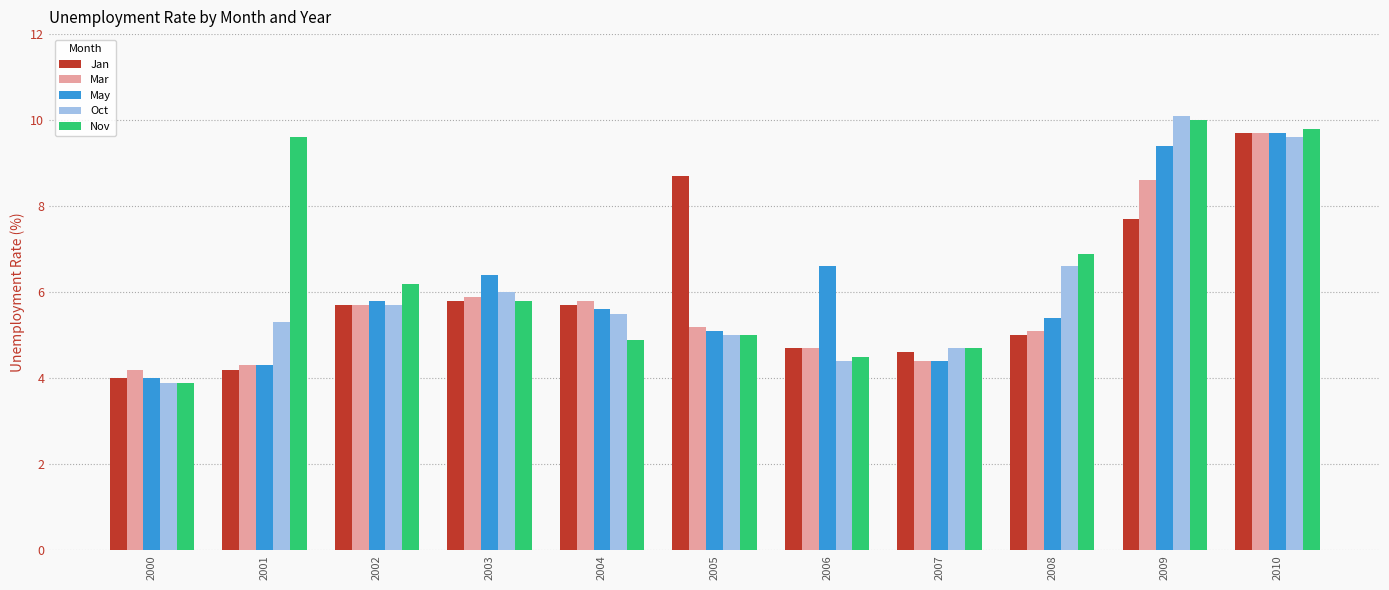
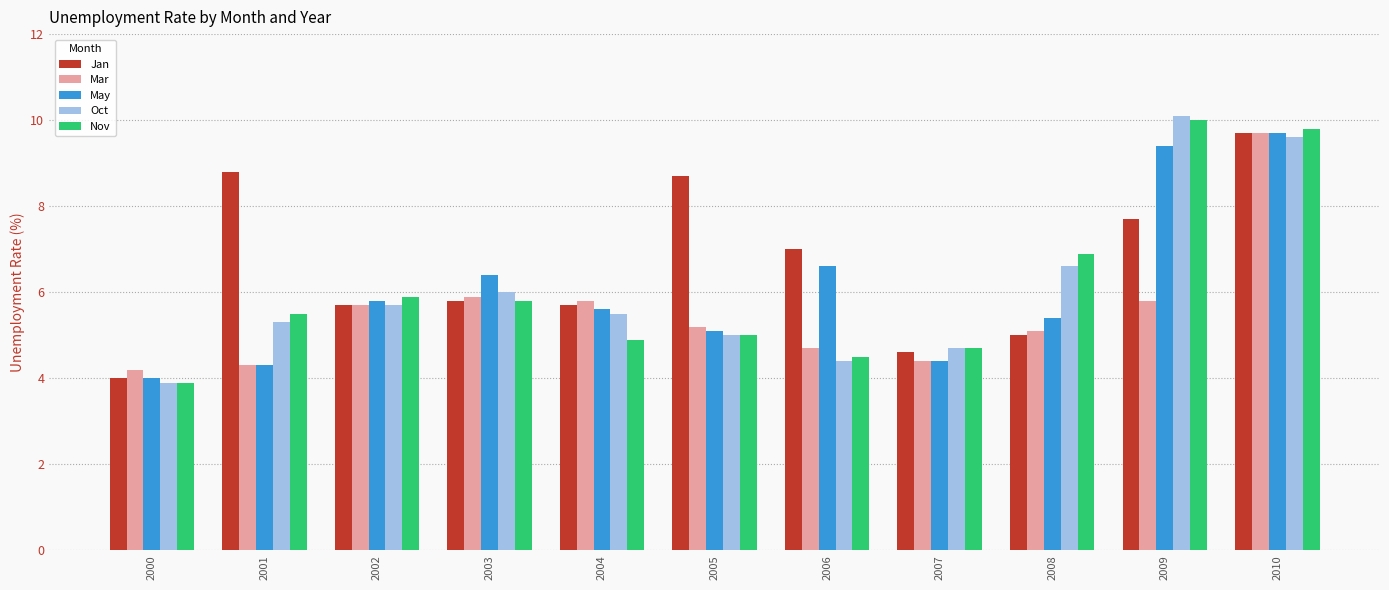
  {
    "Jan": {
      "2000": 4.0,
-     "2001": 4.2,
+     "2001": 8.8,
      "2002": 5.7,
      "2003": 5.8,
      "2004": 5.7,
      "2005": 8.7,
-     "2006": 4.7,
+     "2006": 7.0,
      "2007": 4.6,
      "2008": 5.0,
      "2009": 7.7,
      "2010": 9.7
    },
    "Mar": {
      "2000": 4.2,
      "2001": 4.3,
      "2002": 5.7,
      "2003": 5.9,
      "2004": 5.8,
      "2005": 5.2,
      "2006": 4.7,
      "2007": 4.4,
      "2008": 5.1,
-     "2009": 8.6,
+     "2009": 5.8,
      "2010": 9.7
    },
    "May": {
      "2000": 4.0,
      "2001": 4.3,
      "2002": 5.8,
      "2003": 6.4,
      "2004": 5.6,
      "2005": 5.1,
      "2006": 6.6,
      "2007": 4.4,
      "2008": 5.4,
      "2009": 9.4,
      "2010": 9.7
    },
    "Oct": {
      "2000": 3.9,
      "2001": 5.3,
      "2002": 5.7,
      "2003": 6.0,
      "2004": 5.5,
      "2005": 5.0,
      "2006": 4.4,
      "2007": 4.7,
      "2008": 6.6,
      "2009": 10.1,
      "2010": 9.6
    },
    "Nov": {
      "2000": 3.9,
-     "2001": 9.6,
-     "2002": 6.2,
+     "2001": 5.5,
+     "2002": 5.9,
      "2003": 5.8,
      "2004": 4.9,
      "2005": 5.0,
      "2006": 4.5,
      "2007": 4.7,
      "2008": 6.9,
      "2009": 10.0,
      "2010": 9.8
    }
  }
